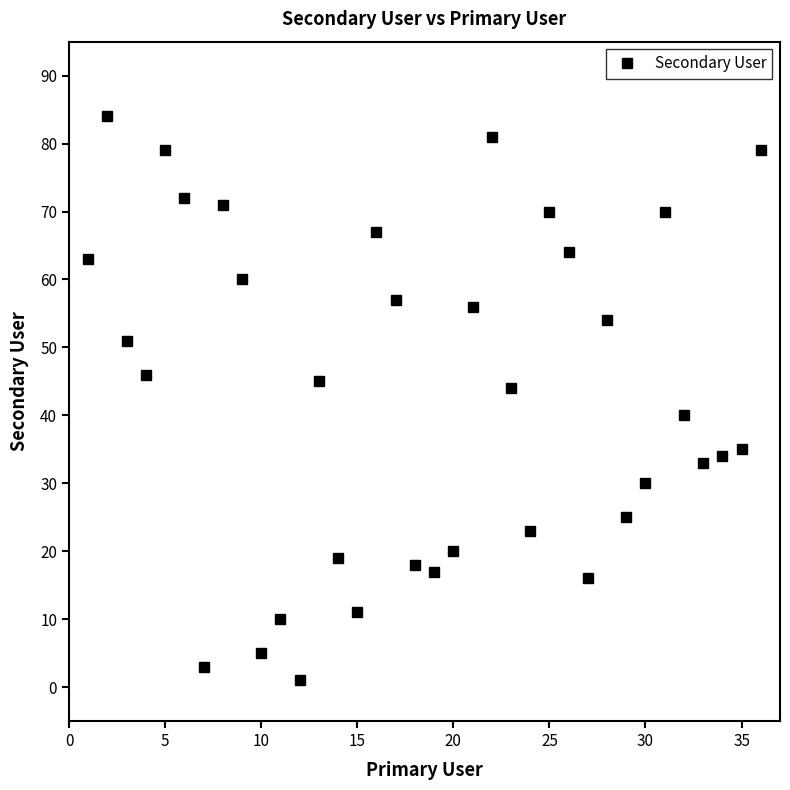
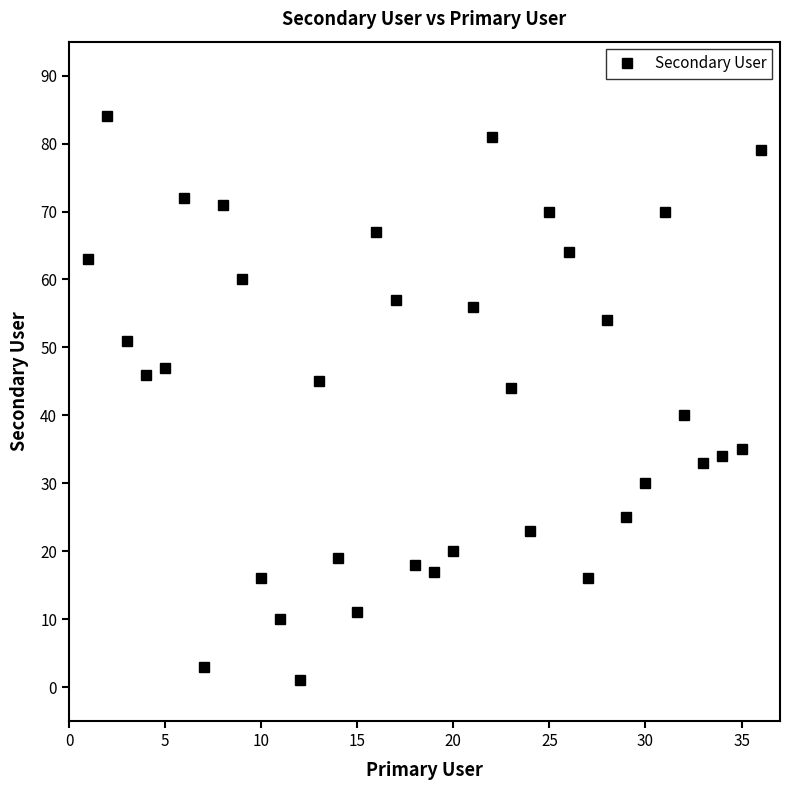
  {
-   "5": 79,
-   "10": 5,
+   "5": 47,
+   "10": 16,
    "15": 11,
    "20": 20,
    "25": 70,
    "30": 30,
    "35": 35
  }
